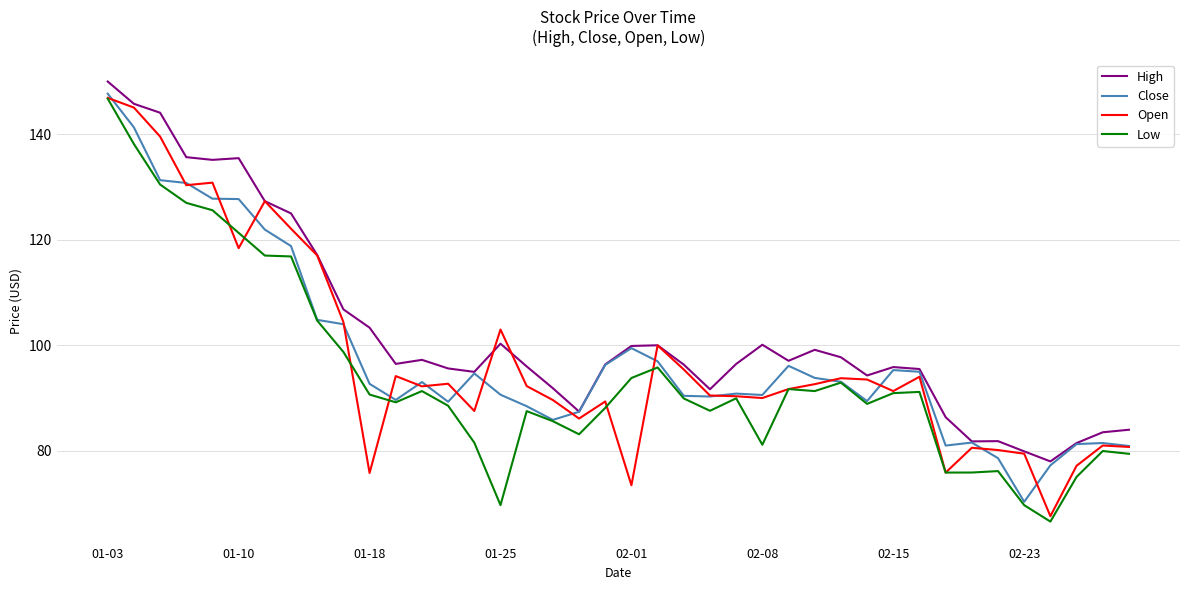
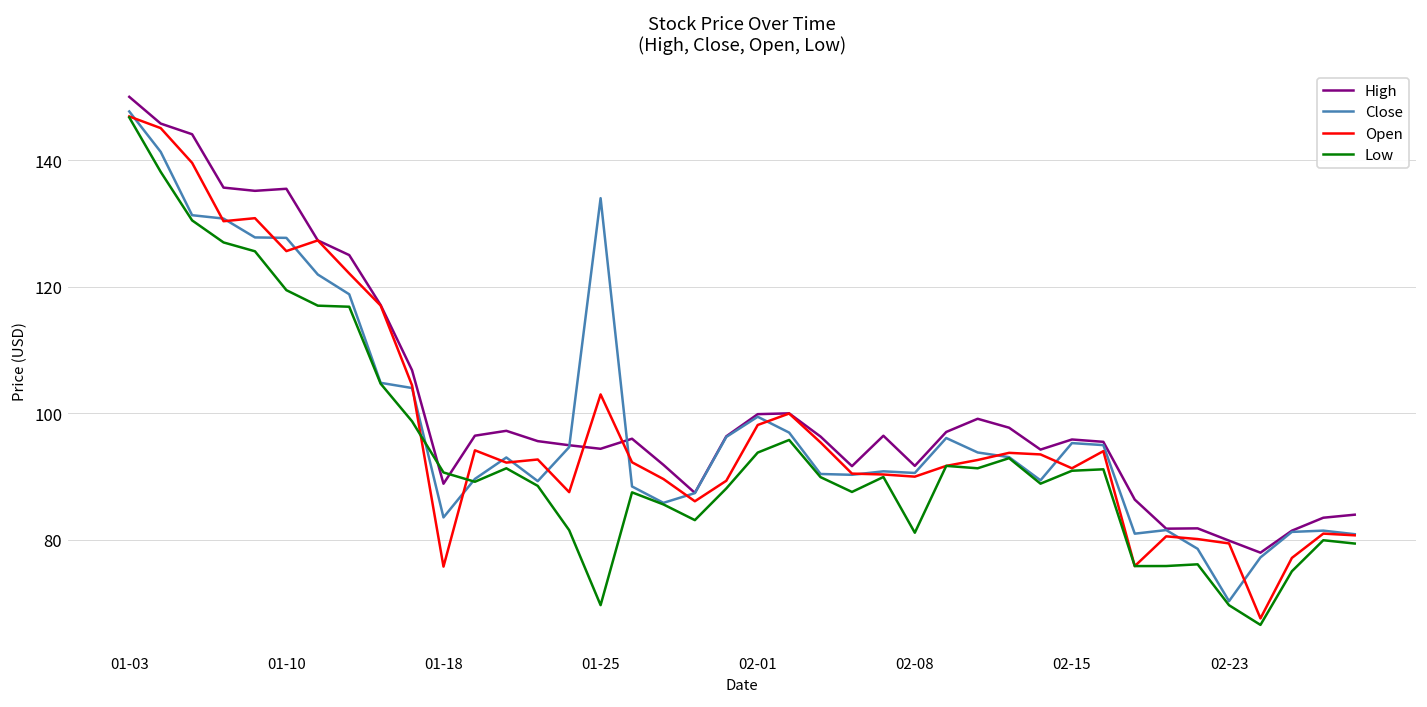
  {
    "High": {
      "01-03": 150,
      "01-10": 135,
-     "01-18": 103,
-     "01-25": 100,
-     "02-08": 100,
+     "01-18": 89,
+     "01-25": 94,
+     "02-08": 92,
      "02-15": 96
    },
    "Close": {
      "01-03": 148,
      "01-10": 128,
-     "01-18": 93,
-     "01-25": 91,
+     "01-18": 84,
+     "01-25": 134,
      "02-08": 91,
      "02-15": 95,
      "02-23": 70
    },
    "Open": {
-     "01-10": 118,
+     "01-10": 126,
      "01-18": 76,
      "01-25": 103,
-     "02-01": 73,
+     "02-01": 98,
      "02-08": 90
    },
    "Low": {
-     "01-10": 121,
+     "01-10": 119,
      "01-18": 91,
      "01-25": 70,
      "02-01": 94,
      "02-08": 81,
      "02-23": 70
    }
  }
